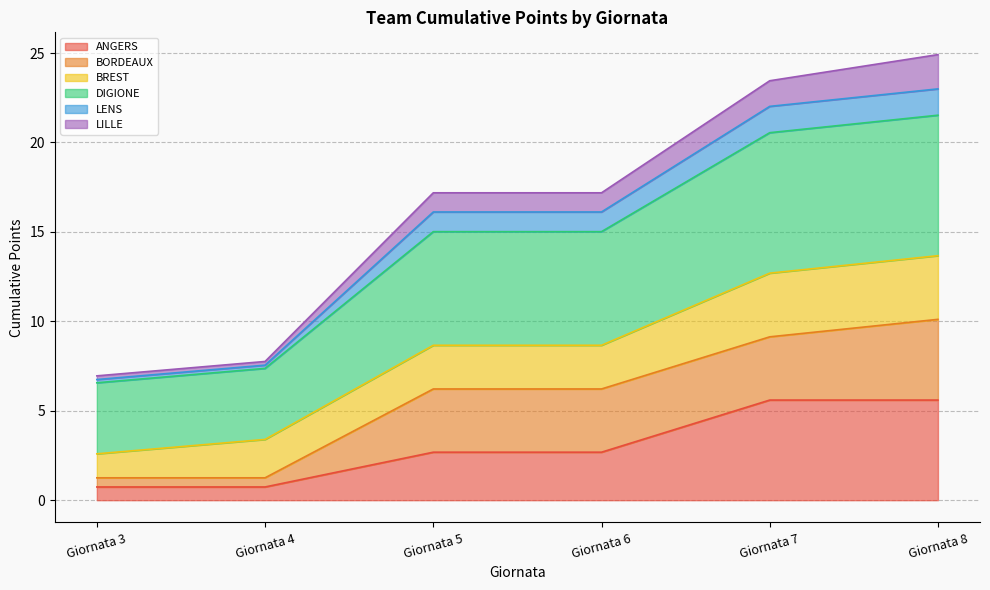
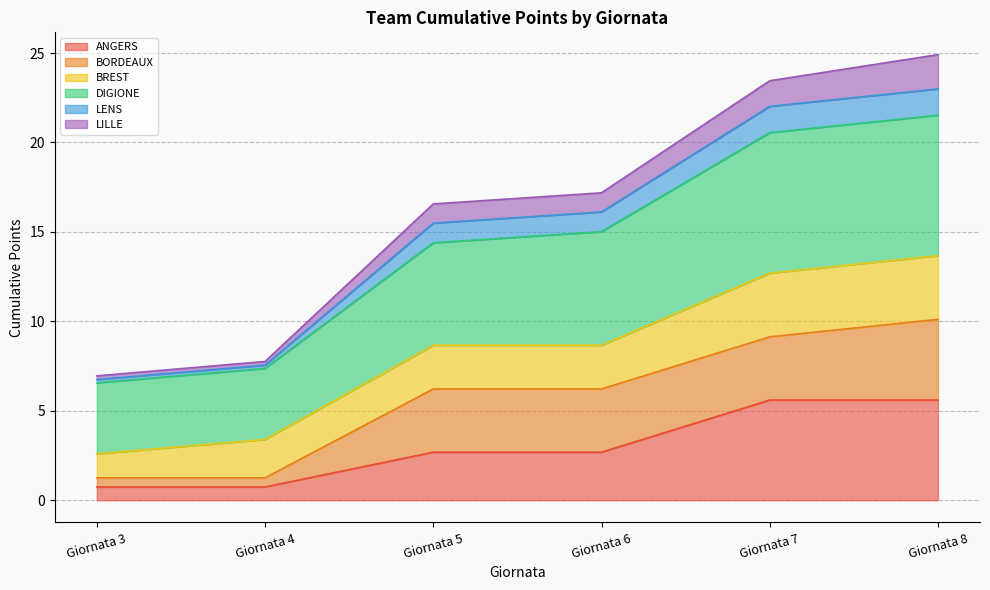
  {
    "BREST": {
      "Giornata 3": 1.3,
      "Giornata 4": 2.1,
      "Giornata 5": 2.4,
      "Giornata 6": 2.4,
      "Giornata 7": 3.6,
      "Giornata 8": 3.6
    },
    "DIGIONE": {
      "Giornata 3": 4.0,
      "Giornata 4": 4.0,
-     "Giornata 5": 6.4,
+     "Giornata 5": 5.7,
      "Giornata 6": 6.4,
      "Giornata 7": 7.9,
      "Giornata 8": 7.9
    },
    "LENS": {
      "Giornata 3": 0.2,
      "Giornata 4": 0.2,
      "Giornata 5": 1.1,
      "Giornata 6": 1.1,
      "Giornata 7": 1.5,
      "Giornata 8": 1.5
    },
    "LILLE": {
      "Giornata 3": 0.2,
      "Giornata 4": 0.2,
      "Giornata 5": 1.1,
      "Giornata 6": 1.1,
      "Giornata 7": 1.4,
      "Giornata 8": 1.9
    }
  }
